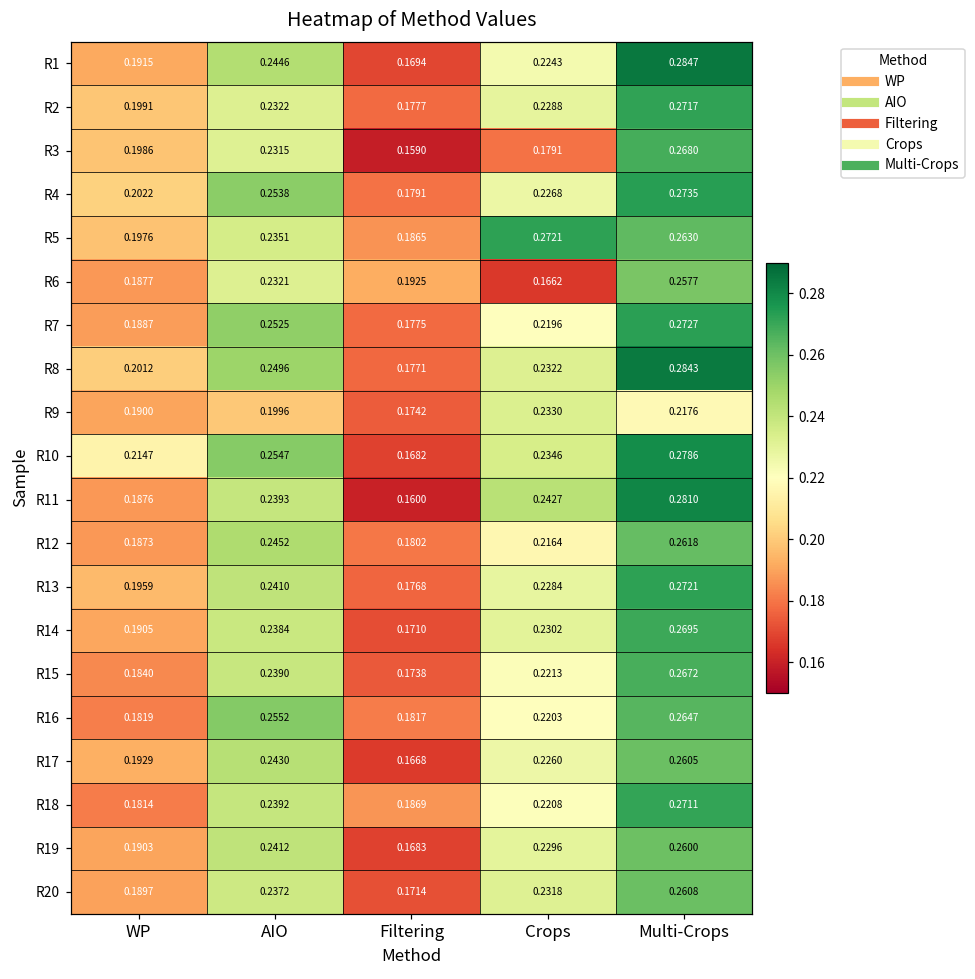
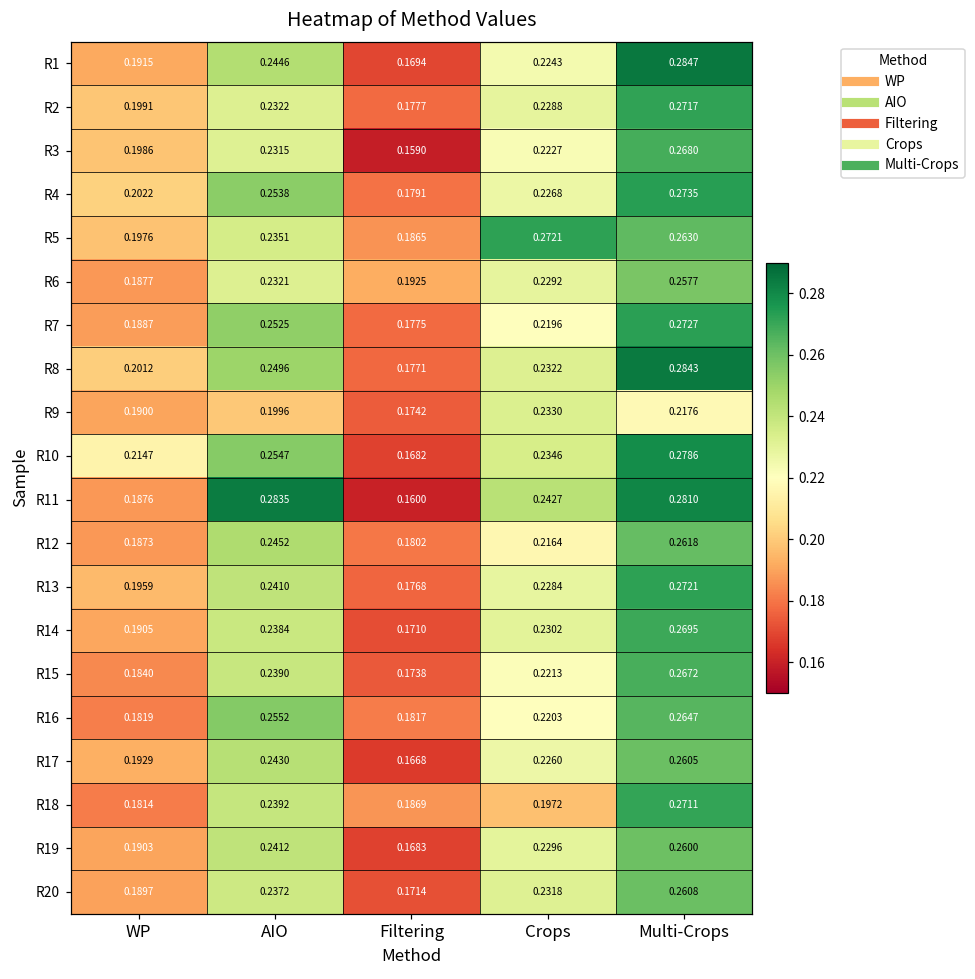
  {
    "R1": {
      "WP": 0.1915,
      "AIO": 0.2446,
      "Filtering": 0.1694,
      "Crops": 0.2243,
      "Multi-Crops": 0.2847
    },
    "R2": {
      "WP": 0.1991,
      "AIO": 0.2322,
      "Filtering": 0.1777,
      "Crops": 0.2288,
      "Multi-Crops": 0.2717
    },
    "R3": {
      "WP": 0.1986,
      "AIO": 0.2315,
      "Filtering": 0.1590,
-     "Crops": 0.1791,
+     "Crops": 0.2227,
      "Multi-Crops": 0.2680
    },
    "R4": {
      "WP": 0.2022,
      "AIO": 0.2538,
      "Filtering": 0.1791,
      "Crops": 0.2268,
      "Multi-Crops": 0.2735
    },
    "R5": {
      "WP": 0.1976,
      "AIO": 0.2351,
      "Filtering": 0.1865,
      "Crops": 0.2721,
      "Multi-Crops": 0.2630
    },
    "R6": {
      "WP": 0.1877,
      "AIO": 0.2321,
      "Filtering": 0.1925,
-     "Crops": 0.1662,
+     "Crops": 0.2292,
      "Multi-Crops": 0.2577
    },
    "R7": {
      "WP": 0.1887,
      "AIO": 0.2525,
      "Filtering": 0.1775,
      "Crops": 0.2196,
      "Multi-Crops": 0.2727
    },
    "R8": {
      "WP": 0.2012,
      "AIO": 0.2496,
      "Filtering": 0.1771,
      "Crops": 0.2322,
      "Multi-Crops": 0.2843
    },
    "R9": {
      "WP": 0.1900,
      "AIO": 0.1996,
      "Filtering": 0.1742,
      "Crops": 0.2330,
      "Multi-Crops": 0.2176
    },
    "R10": {
      "WP": 0.2147,
      "AIO": 0.2547,
      "Filtering": 0.1682,
      "Crops": 0.2346,
      "Multi-Crops": 0.2786
    },
    "R11": {
      "WP": 0.1876,
-     "AIO": 0.2393,
+     "AIO": 0.2835,
      "Filtering": 0.1600,
      "Crops": 0.2427,
      "Multi-Crops": 0.2810
    },
    "R12": {
      "WP": 0.1873,
      "AIO": 0.2452,
      "Filtering": 0.1802,
      "Crops": 0.2164,
      "Multi-Crops": 0.2618
    },
    "R13": {
      "WP": 0.1959,
      "AIO": 0.2410,
      "Filtering": 0.1768,
      "Crops": 0.2284,
      "Multi-Crops": 0.2721
    },
    "R14": {
      "WP": 0.1905,
      "AIO": 0.2384,
      "Filtering": 0.1710,
      "Crops": 0.2302,
      "Multi-Crops": 0.2695
    },
    "R15": {
      "WP": 0.1840,
      "AIO": 0.2390,
      "Filtering": 0.1738,
      "Crops": 0.2213,
      "Multi-Crops": 0.2672
    },
    "R16": {
      "WP": 0.1819,
      "AIO": 0.2552,
      "Filtering": 0.1817,
      "Crops": 0.2203,
      "Multi-Crops": 0.2647
    },
    "R17": {
      "WP": 0.1929,
      "AIO": 0.2430,
      "Filtering": 0.1668,
      "Crops": 0.2260,
      "Multi-Crops": 0.2605
    },
    "R18": {
      "WP": 0.1814,
      "AIO": 0.2392,
      "Filtering": 0.1869,
-     "Crops": 0.2208,
+     "Crops": 0.1972,
      "Multi-Crops": 0.2711
    },
    "R19": {
      "WP": 0.1903,
      "AIO": 0.2412,
      "Filtering": 0.1683,
      "Crops": 0.2296,
      "Multi-Crops": 0.2600
    },
    "R20": {
      "WP": 0.1897,
      "AIO": 0.2372,
      "Filtering": 0.1714,
      "Crops": 0.2318,
      "Multi-Crops": 0.2608
    }
  }
